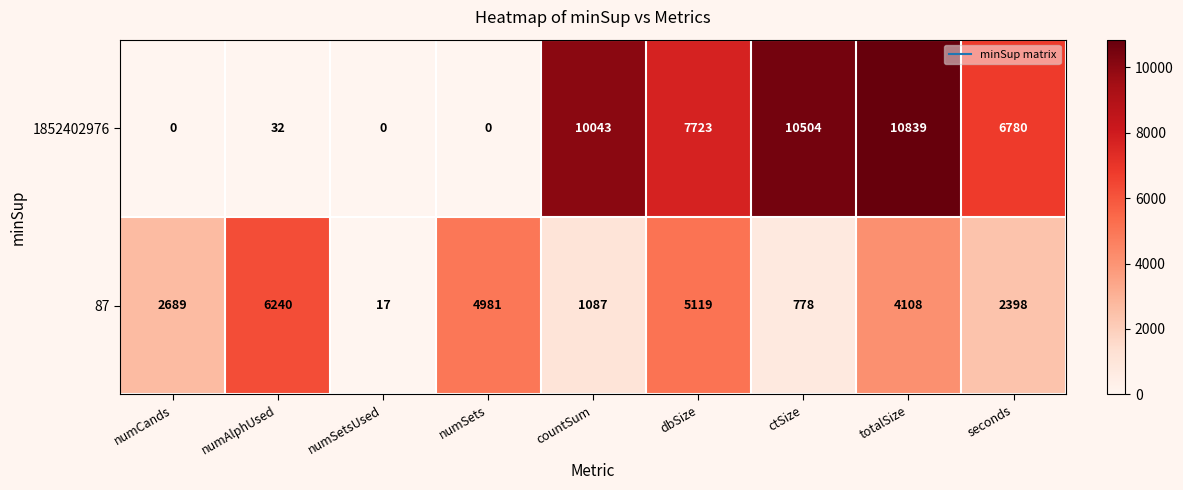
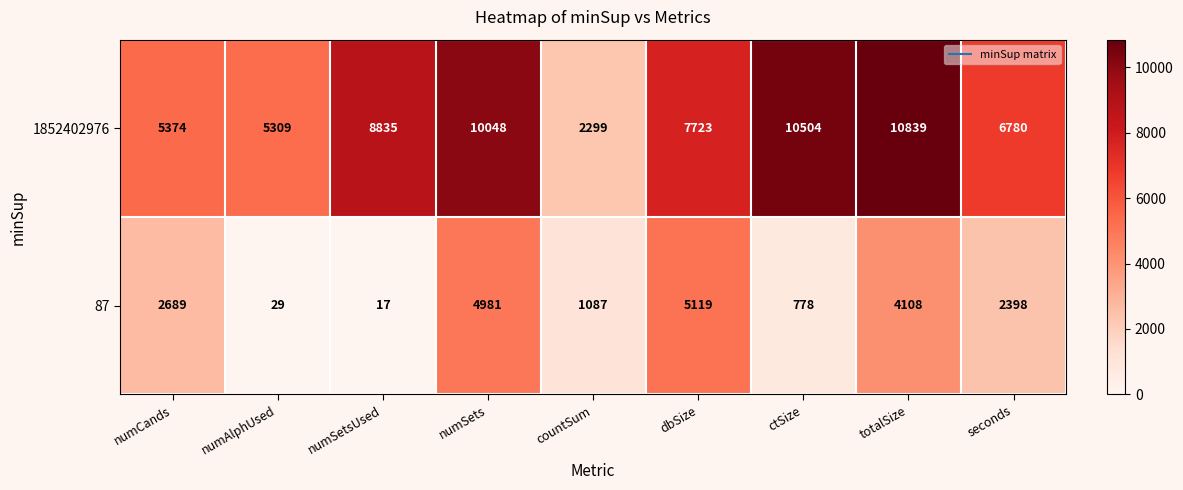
  {
    "1852402976": {
-     "numCands": 0,
-     "numAlphUsed": 32,
-     "numSetsUsed": 0,
-     "numSets": 0,
-     "countSum": 10043,
+     "numCands": 5374,
+     "numAlphUsed": 5309,
+     "numSetsUsed": 8835,
+     "numSets": 10048,
+     "countSum": 2299,
      "dbSize": 7723,
      "ctSize": 10504,
      "totalSize": 10839,
      "seconds": 6780
    },
    "87": {
      "numCands": 2689,
-     "numAlphUsed": 6240,
+     "numAlphUsed": 29,
      "numSetsUsed": 17,
      "numSets": 4981,
      "countSum": 1087,
      "dbSize": 5119,
      "ctSize": 778,
      "totalSize": 4108,
      "seconds": 2398
    }
  }
